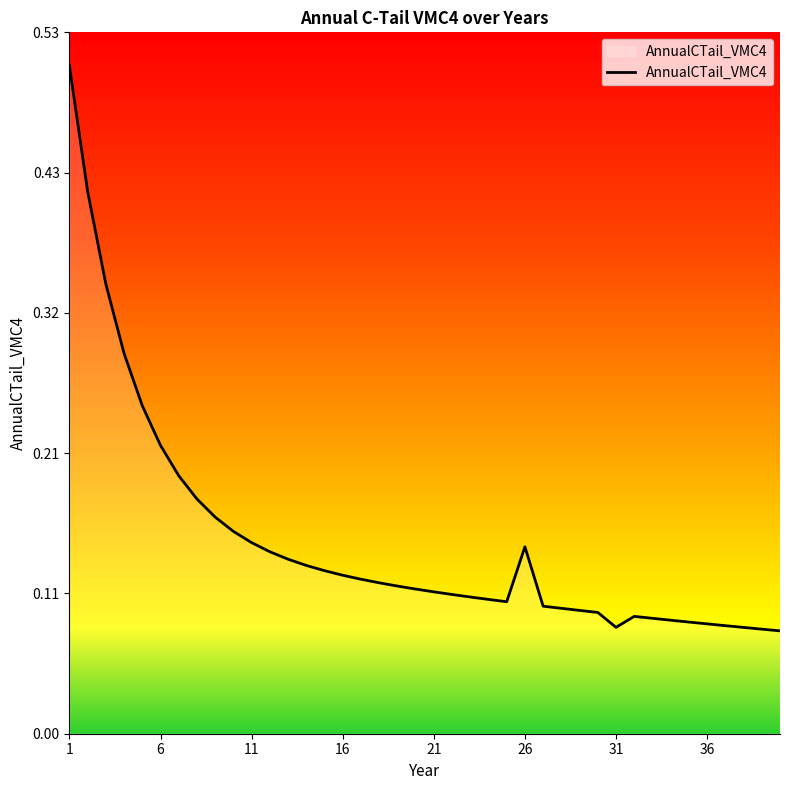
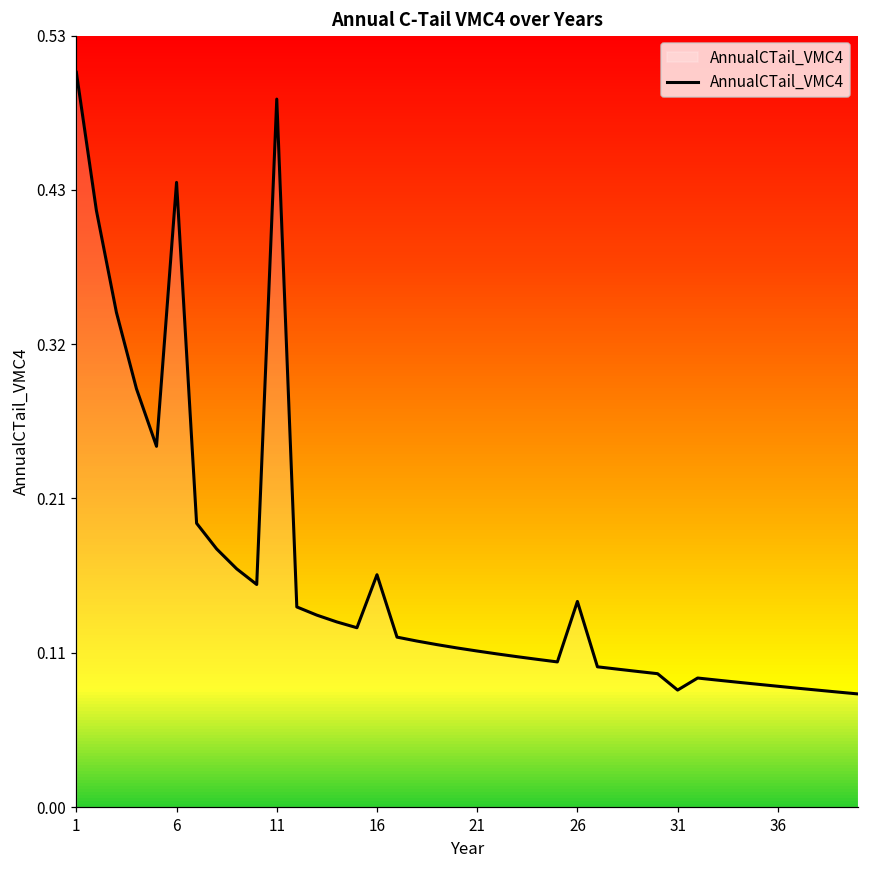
  {
    "1": 0.507,
-   "6": 0.219,
-   "11": 0.145,
-   "16": 0.120,
+   "6": 0.431,
+   "11": 0.488,
+   "16": 0.160,
    "21": 0.108,
    "26": 0.142,
    "31": 0.081,
    "36": 0.083
  }
